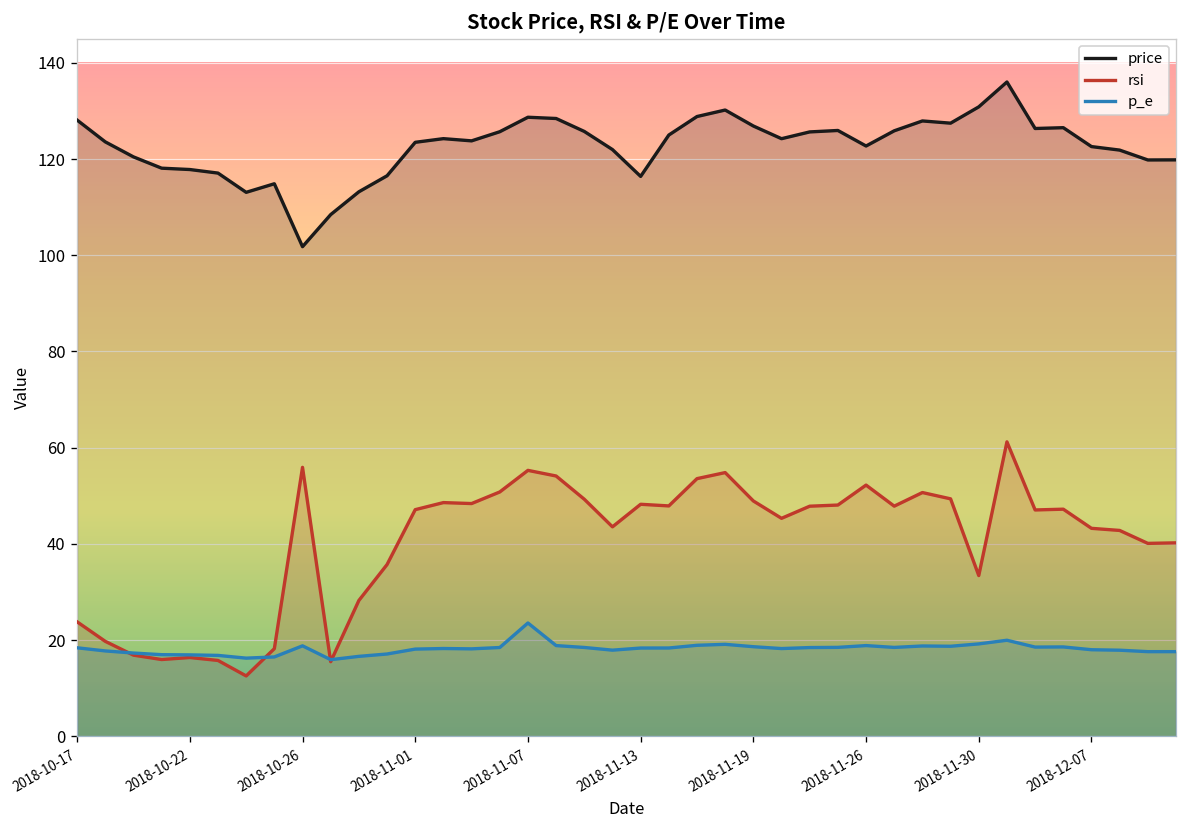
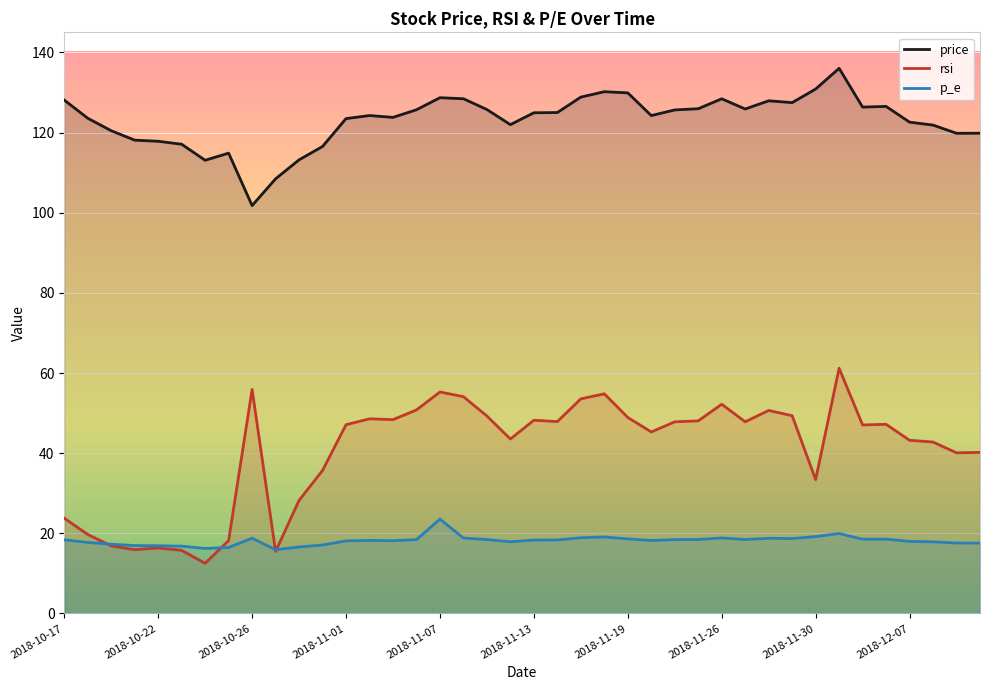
  {
    "price": {
      "2018-10-22": 118,
      "2018-10-26": 102,
      "2018-11-01": 123,
      "2018-11-07": 129,
-     "2018-11-13": 116,
-     "2018-11-19": 127,
-     "2018-11-26": 123,
+     "2018-11-13": 125,
+     "2018-11-19": 130,
+     "2018-11-26": 128,
      "2018-11-30": 131,
      "2018-12-07": 123
    },
    "rsi": {
      "2018-10-26": 56,
      "2018-11-01": 47,
      "2018-11-07": 55,
      "2018-11-13": 48,
      "2018-11-19": 49,
      "2018-11-26": 52,
      "2018-11-30": 33,
      "2018-12-07": 43
    },
    "p_e": {
      "2018-10-26": 19,
      "2018-11-01": 18,
      "2018-11-07": 24,
      "2018-11-13": 18,
      "2018-11-19": 19,
      "2018-11-26": 19,
      "2018-11-30": 19,
      "2018-12-07": 18
    }
  }
